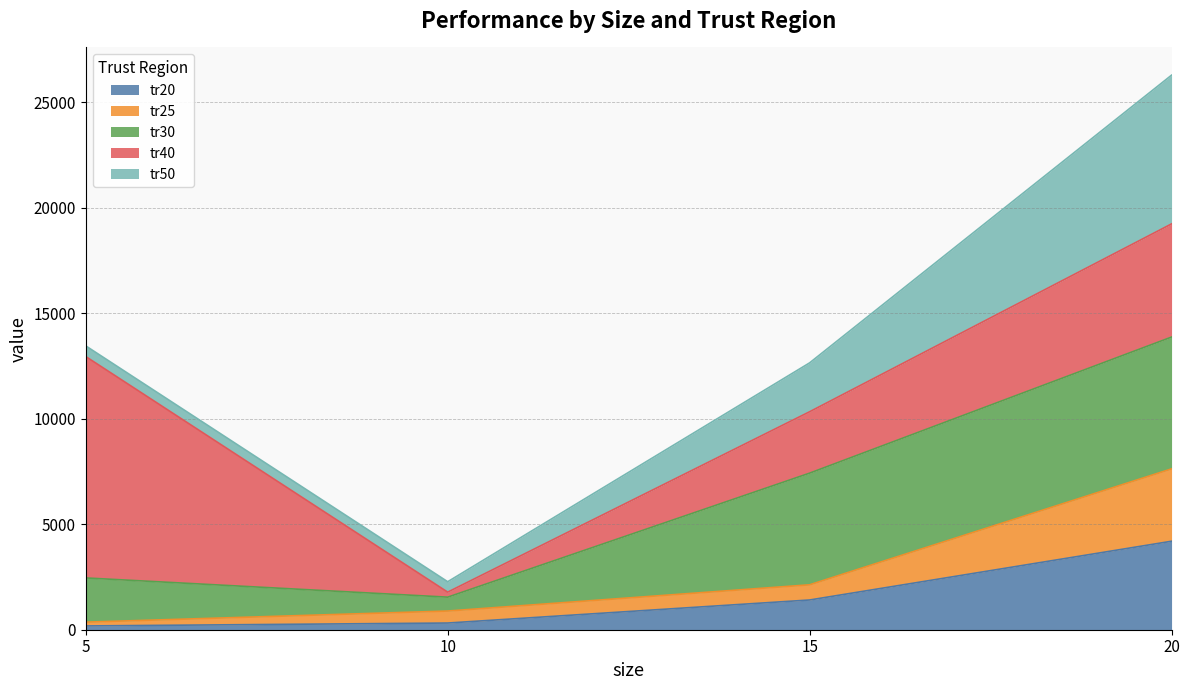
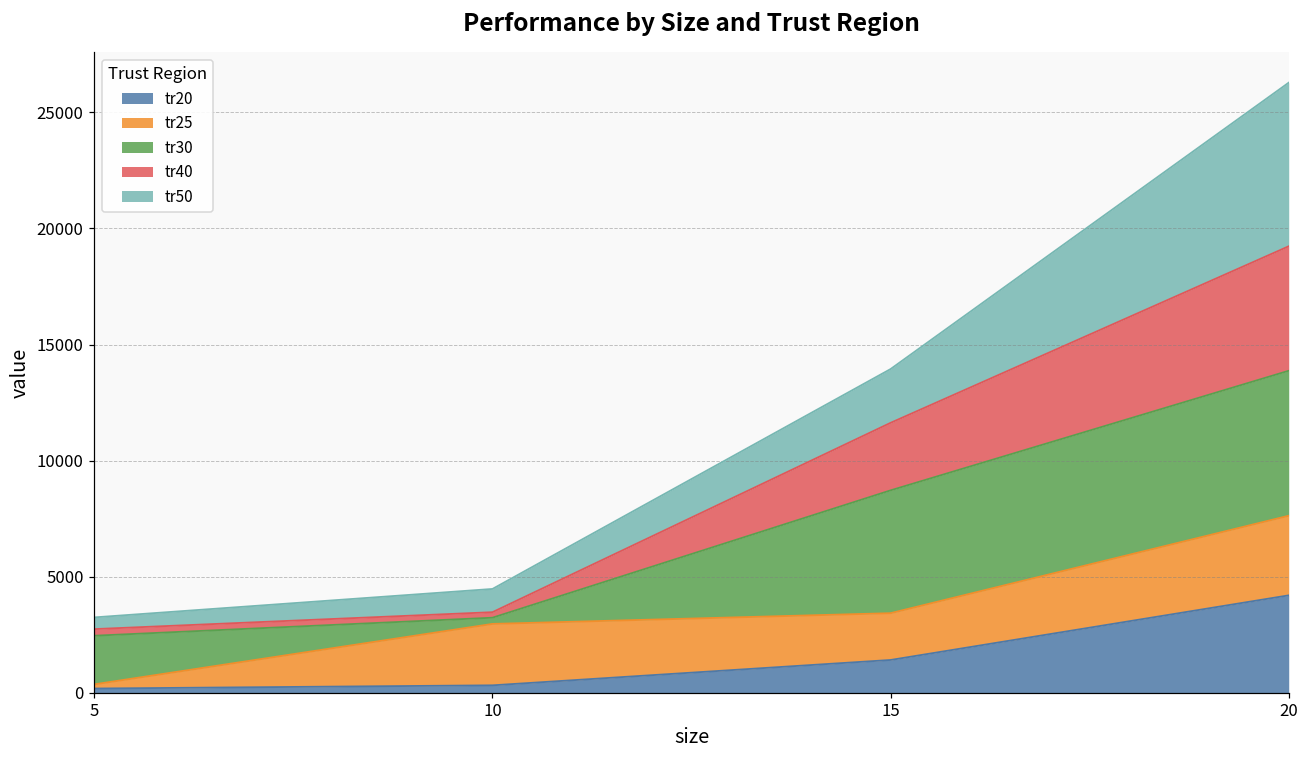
  {
    "tr20": {
      "5": 200,
      "10": 300,
      "15": 1400,
      "20": 4200
    },
    "tr25": {
      "5": 200,
-     "10": 600,
-     "15": 700,
+     "10": 2600,
+     "15": 2000,
      "20": 3400
    },
    "tr30": {
      "5": 2100,
-     "10": 700,
+     "10": 300,
      "15": 5300,
      "20": 6200
    },
    "tr40": {
-     "5": 10500,
+     "5": 300,
      "10": 200,
      "15": 2900,
      "20": 5400
    },
    "tr50": {
      "5": 500,
-     "10": 500,
+     "10": 1000,
      "15": 2300,
      "20": 7000
    }
  }
